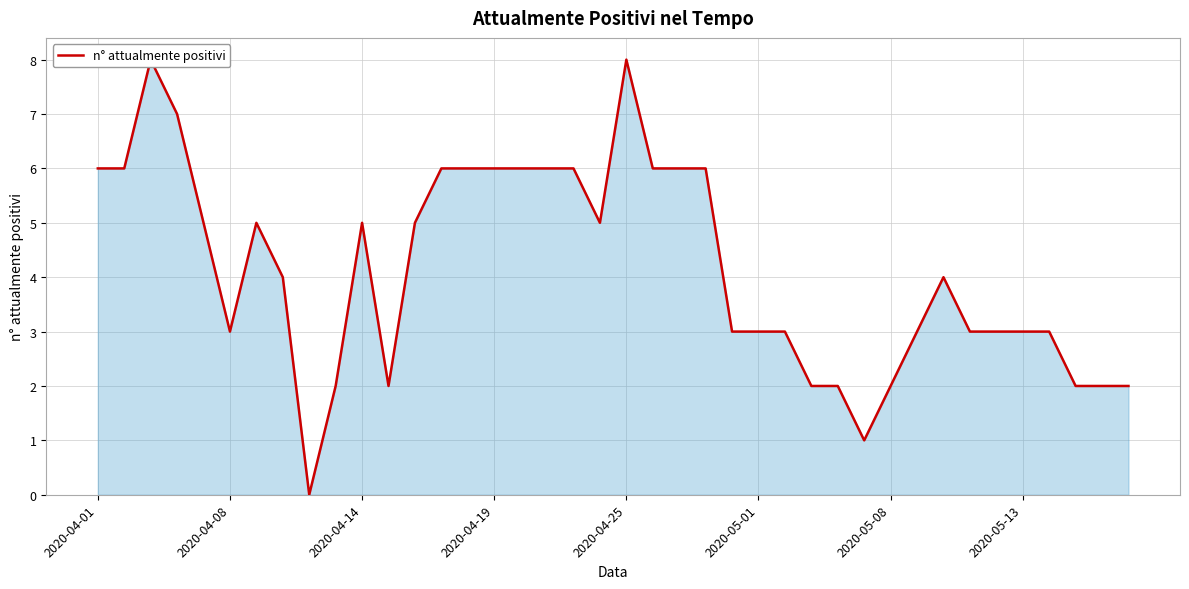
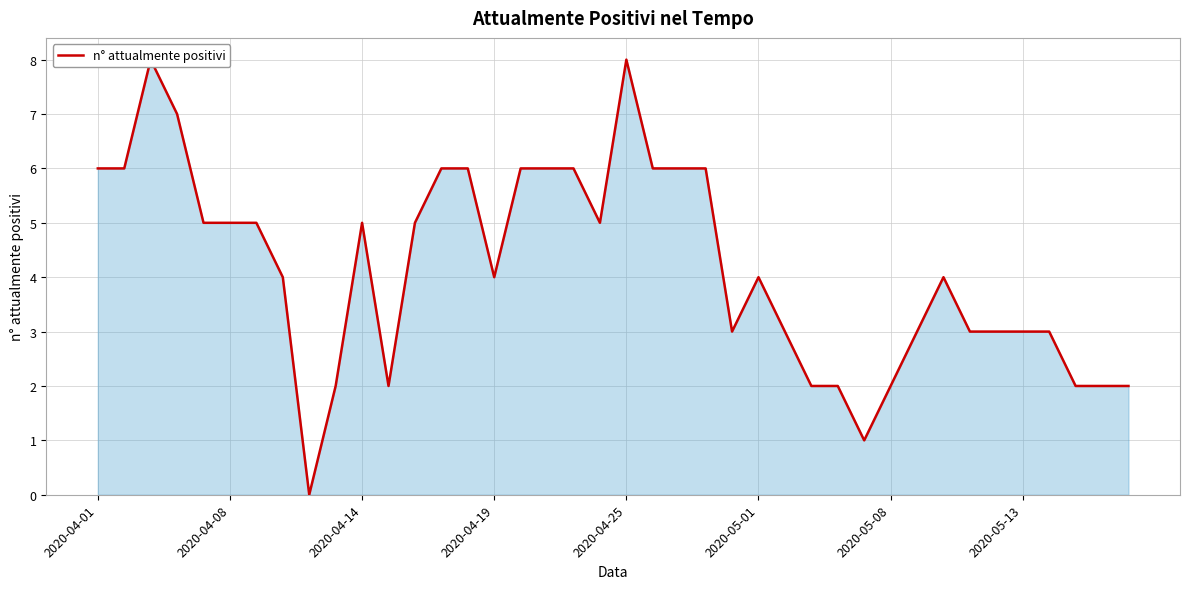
  {
    "2020-04-01": 6,
-   "2020-04-08": 3,
+   "2020-04-08": 5,
    "2020-04-14": 5,
-   "2020-04-19": 6,
+   "2020-04-19": 4,
    "2020-04-25": 8,
-   "2020-05-01": 3,
+   "2020-05-01": 4,
    "2020-05-08": 2,
    "2020-05-13": 3
  }
